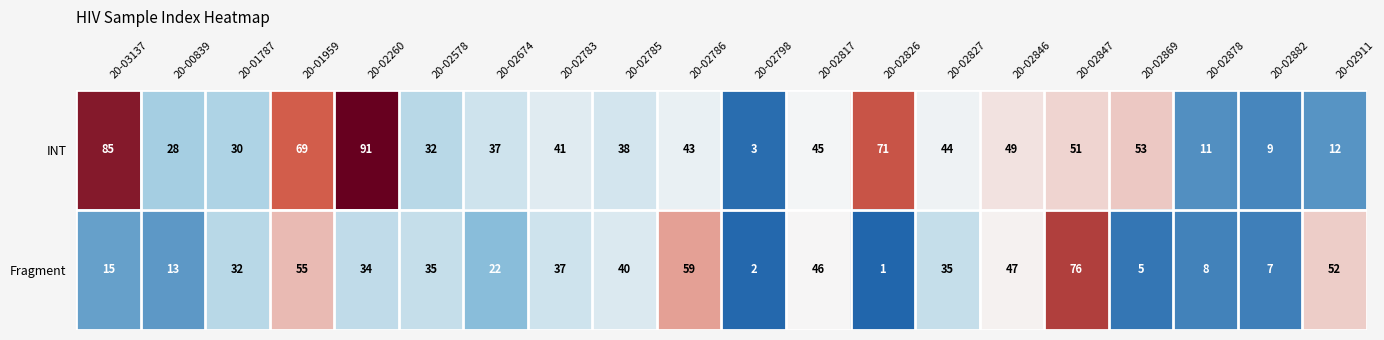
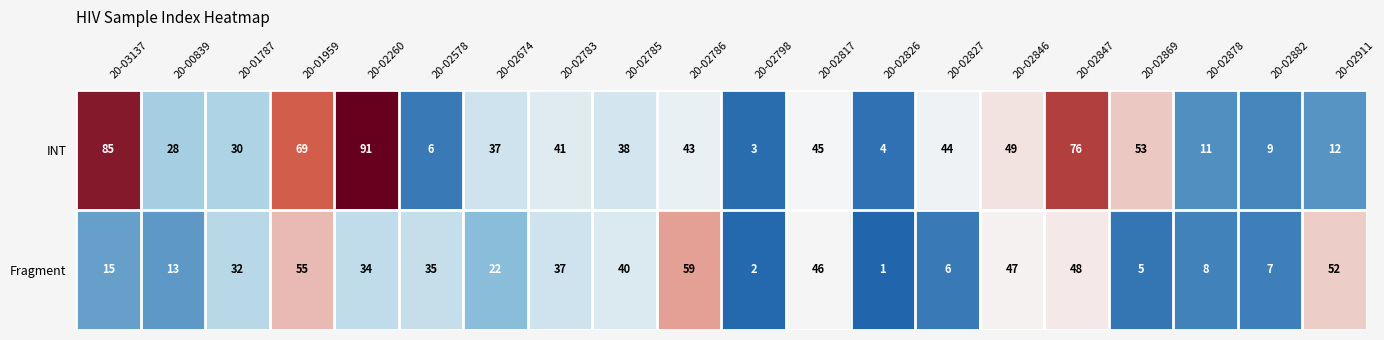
  {
    "INT": {
      "20-03137": 85,
      "20-00839": 28,
      "20-01787": 30,
      "20-01959": 69,
      "20-02260": 91,
-     "20-02578": 32,
+     "20-02578": 6,
      "20-02674": 37,
      "20-02783": 41,
      "20-02785": 38,
      "20-02786": 43,
      "20-02798": 3,
      "20-02817": 45,
-     "20-02826": 71,
+     "20-02826": 4,
      "20-02827": 44,
      "20-02846": 49,
-     "20-02847": 51,
+     "20-02847": 76,
      "20-02869": 53,
      "20-02878": 11,
      "20-02882": 9,
      "20-02911": 12
    },
    "Fragment": {
      "20-03137": 15,
      "20-00839": 13,
      "20-01787": 32,
      "20-01959": 55,
      "20-02260": 34,
      "20-02578": 35,
      "20-02674": 22,
      "20-02783": 37,
      "20-02785": 40,
      "20-02786": 59,
      "20-02798": 2,
      "20-02817": 46,
      "20-02826": 1,
-     "20-02827": 35,
+     "20-02827": 6,
      "20-02846": 47,
-     "20-02847": 76,
+     "20-02847": 48,
      "20-02869": 5,
      "20-02878": 8,
      "20-02882": 7,
      "20-02911": 52
    }
  }
